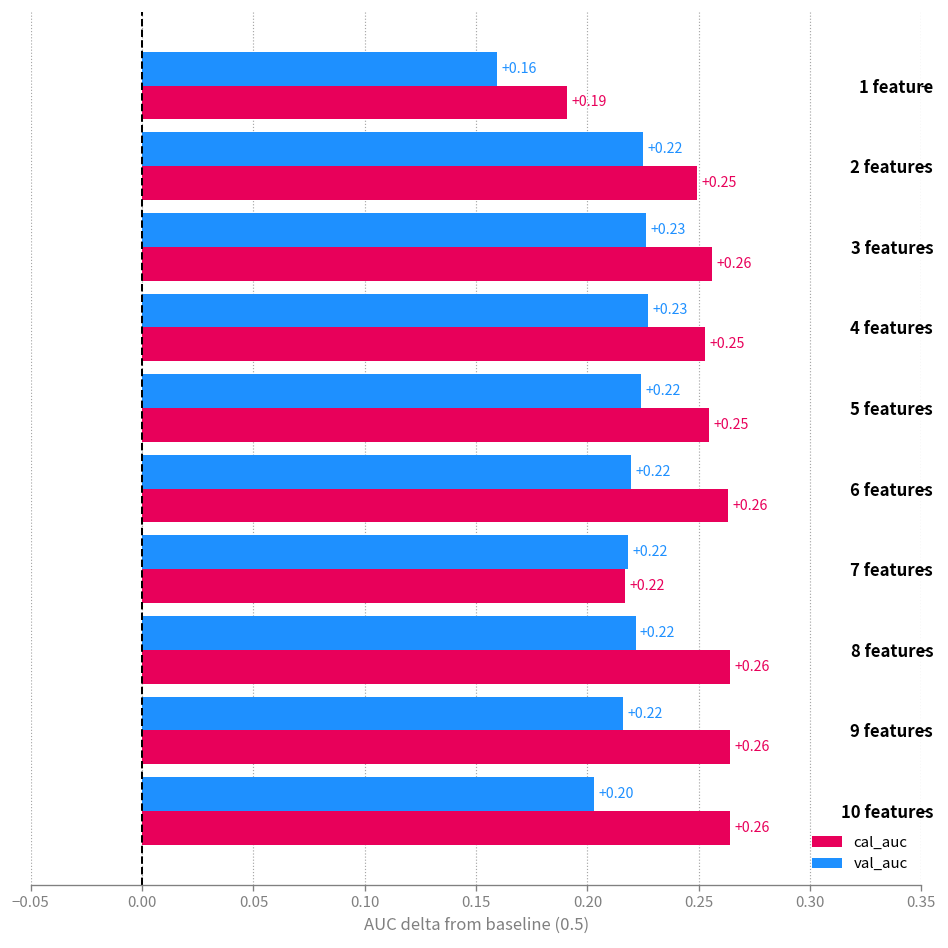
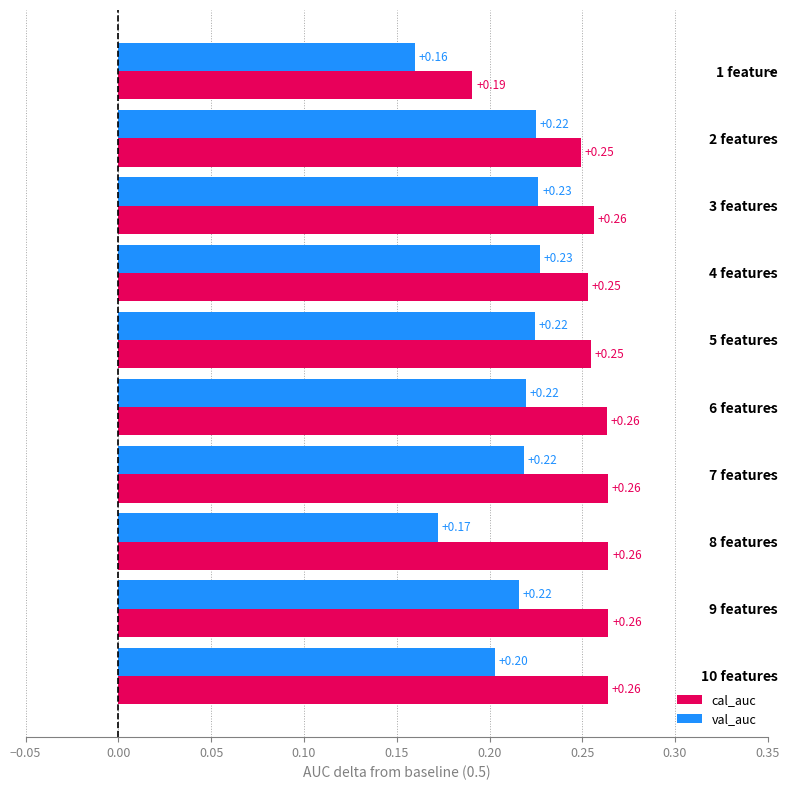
  {
    "cal_auc": {
      "1 feature": "+0.19",
      "2 features": "+0.25",
      "3 features": "+0.26",
      "4 features": "+0.25",
      "5 features": "+0.25",
      "6 features": "+0.26",
-     "7 features": "+0.22",
+     "7 features": "+0.26",
      "8 features": "+0.26",
      "9 features": "+0.26",
      "10 features": "+0.26"
    },
    "val_auc": {
      "1 feature": "+0.16",
      "2 features": "+0.22",
      "3 features": "+0.23",
      "4 features": "+0.23",
      "5 features": "+0.22",
      "6 features": "+0.22",
      "7 features": "+0.22",
-     "8 features": "+0.22",
+     "8 features": "+0.17",
      "9 features": "+0.22",
      "10 features": "+0.20"
    }
  }
